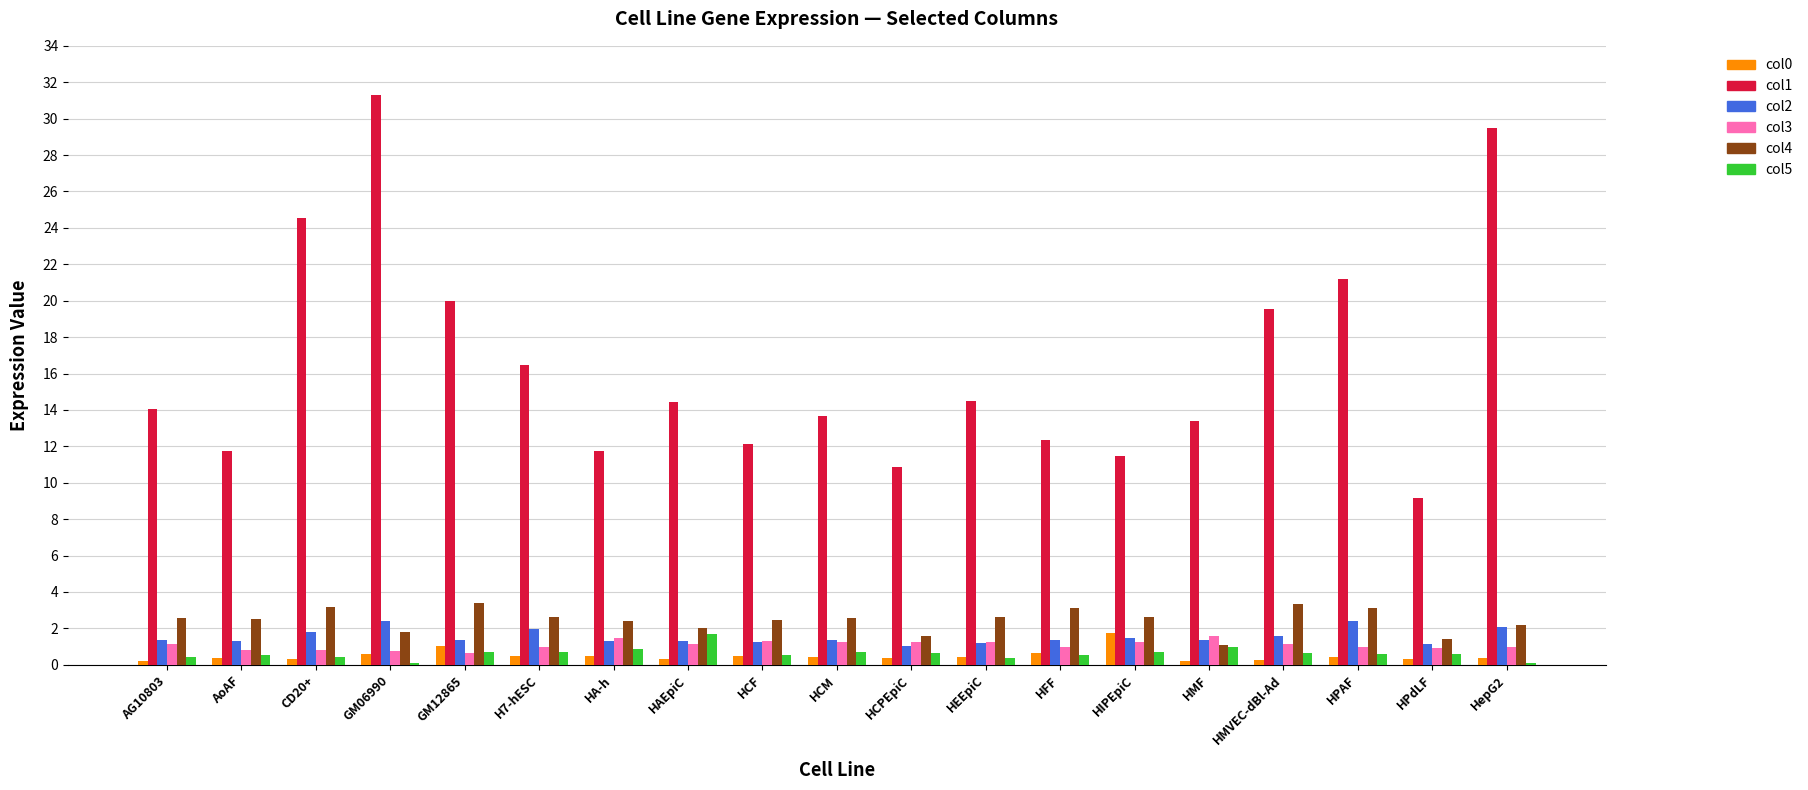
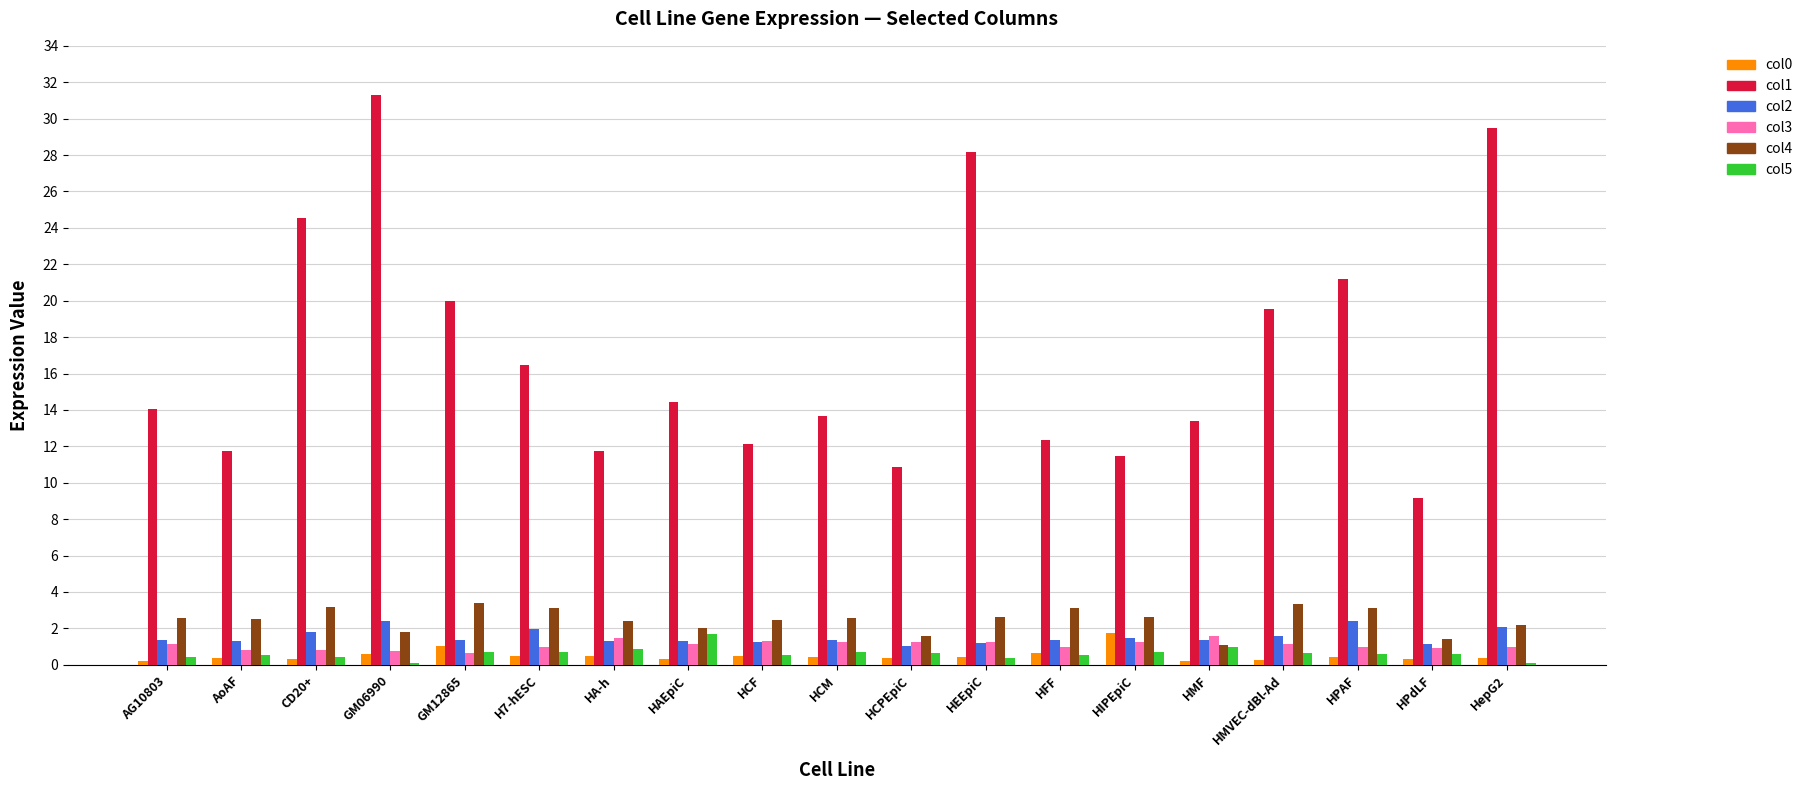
  {
    "col0": {
      "AG10803": 0.2,
      "AoAF": 0.4,
      "CD20+": 0.3,
      "GM06990": 0.6,
      "GM12865": 1.0,
      "H7-hESC": 0.5,
      "HA-h": 0.5,
      "HAEpiC": 0.3,
      "HCF": 0.5,
      "HCM": 0.4,
      "HCPEpiC": 0.4,
      "HEEpiC": 0.4,
      "HFF": 0.6,
      "HIPEpiC": 1.7,
      "HMF": 0.2,
      "HMVEC-dBl-Ad": 0.3,
      "HPAF": 0.4,
      "HPdLF": 0.3,
      "HepG2": 0.4
    },
    "col1": {
      "AG10803": 14.0,
      "AoAF": 11.8,
      "CD20+": 24.5,
      "GM06990": 31.3,
      "GM12865": 20.0,
      "H7-hESC": 16.4,
      "HA-h": 11.8,
      "HAEpiC": 14.4,
      "HCF": 12.1,
      "HCM": 13.7,
      "HCPEpiC": 10.9,
-     "HEEpiC": 14.5,
+     "HEEpiC": 28.2,
      "HFF": 12.3,
      "HIPEpiC": 11.5,
      "HMF": 13.4,
      "HMVEC-dBl-Ad": 19.5,
      "HPAF": 21.2,
      "HPdLF": 9.2,
      "HepG2": 29.5
    },
    "col2": {
      "AG10803": 1.3,
      "AoAF": 1.3,
      "CD20+": 1.8,
      "GM06990": 2.4,
      "GM12865": 1.4,
      "H7-hESC": 1.9,
      "HA-h": 1.3,
      "HAEpiC": 1.3,
      "HCF": 1.2,
      "HCM": 1.3,
      "HCPEpiC": 1.0,
      "HEEpiC": 1.2,
      "HFF": 1.4,
      "HIPEpiC": 1.5,
      "HMF": 1.4,
      "HMVEC-dBl-Ad": 1.6,
      "HPAF": 2.4,
      "HPdLF": 1.2,
      "HepG2": 2.1
    },
    "col3": {
      "AG10803": 1.2,
      "AoAF": 0.8,
      "CD20+": 0.8,
      "GM06990": 0.7,
      "GM12865": 0.7,
      "H7-hESC": 1.0,
      "HA-h": 1.5,
      "HAEpiC": 1.1,
      "HCF": 1.3,
      "HCM": 1.3,
      "HCPEpiC": 1.3,
      "HEEpiC": 1.2,
      "HFF": 1.0,
      "HIPEpiC": 1.3,
      "HMF": 1.6,
      "HMVEC-dBl-Ad": 1.1,
      "HPAF": 1.0,
      "HPdLF": 0.9,
      "HepG2": 1.0
    },
    "col4": {
      "AG10803": 2.6,
      "AoAF": 2.5,
      "CD20+": 3.2,
      "GM06990": 1.8,
      "GM12865": 3.4,
-     "H7-hESC": 2.6,
+     "H7-hESC": 3.1,
      "HA-h": 2.4,
      "HAEpiC": 2.0,
      "HCF": 2.5,
      "HCM": 2.6,
      "HCPEpiC": 1.6,
      "HEEpiC": 2.7,
      "HFF": 3.1,
      "HIPEpiC": 2.6,
      "HMF": 1.1,
      "HMVEC-dBl-Ad": 3.3,
      "HPAF": 3.1,
      "HPdLF": 1.4,
      "HepG2": 2.2
    },
    "col5": {
      "AG10803": 0.4,
      "AoAF": 0.6,
      "CD20+": 0.4,
      "GM12865": 0.7,
      "H7-hESC": 0.7,
      "HA-h": 0.9,
      "HAEpiC": 1.7,
      "HCF": 0.5,
      "HCM": 0.7,
      "HCPEpiC": 0.7,
      "HEEpiC": 0.4,
      "HFF": 0.6,
      "HIPEpiC": 0.7,
      "HMF": 1.0,
      "HMVEC-dBl-Ad": 0.6,
      "HPAF": 0.6,
      "HPdLF": 0.6
    }
  }
